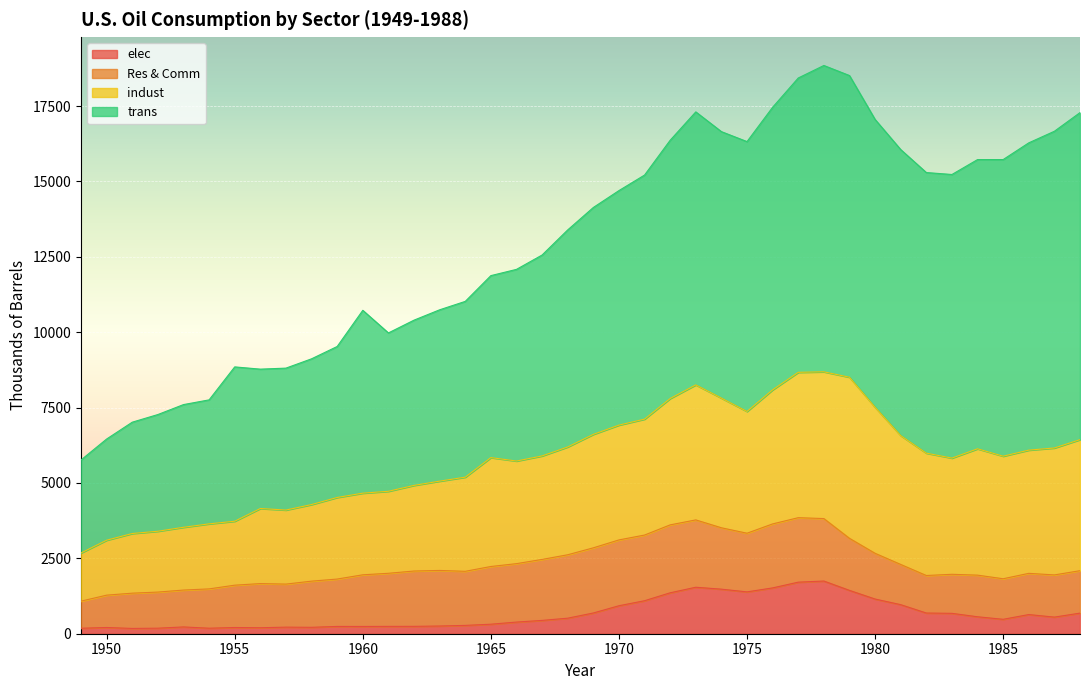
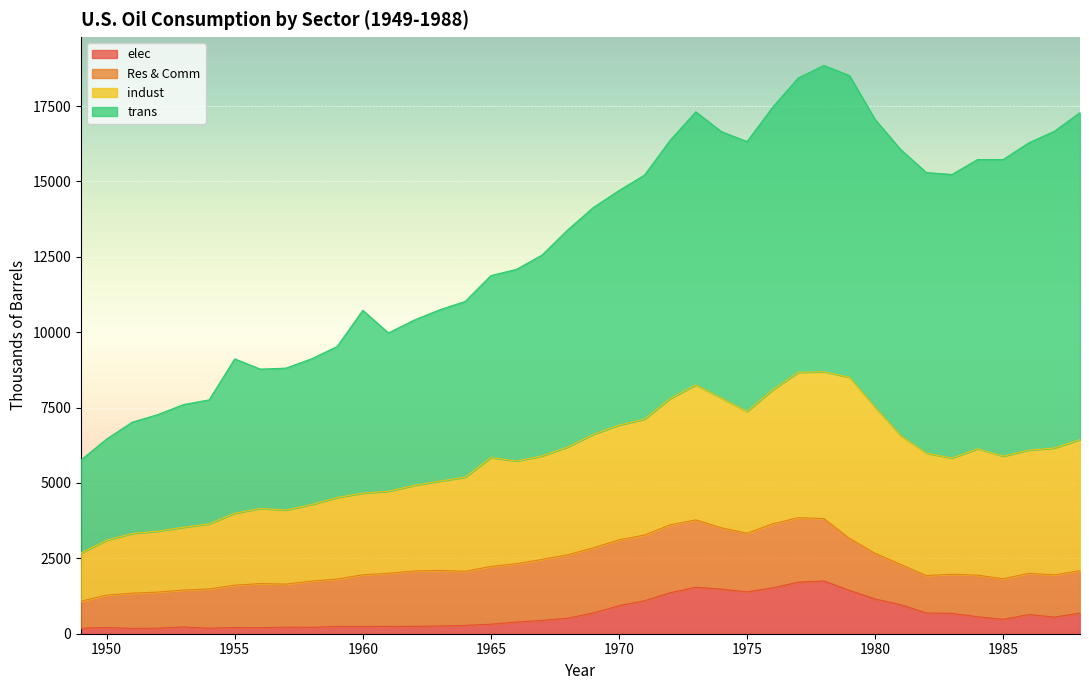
  {
    "indust": {
      "1950": 1800,
-     "1955": 2100,
+     "1955": 2400,
      "1960": 2700,
      "1965": 3600,
      "1970": 3800,
      "1975": 4000,
      "1980": 4800,
      "1985": 4100
    },
    "trans": {
      "1950": 3400,
      "1955": 5100,
      "1960": 6100,
      "1965": 6000,
      "1970": 7800,
      "1975": 9000,
      "1980": 9500,
      "1985": 9800
    }
  }
